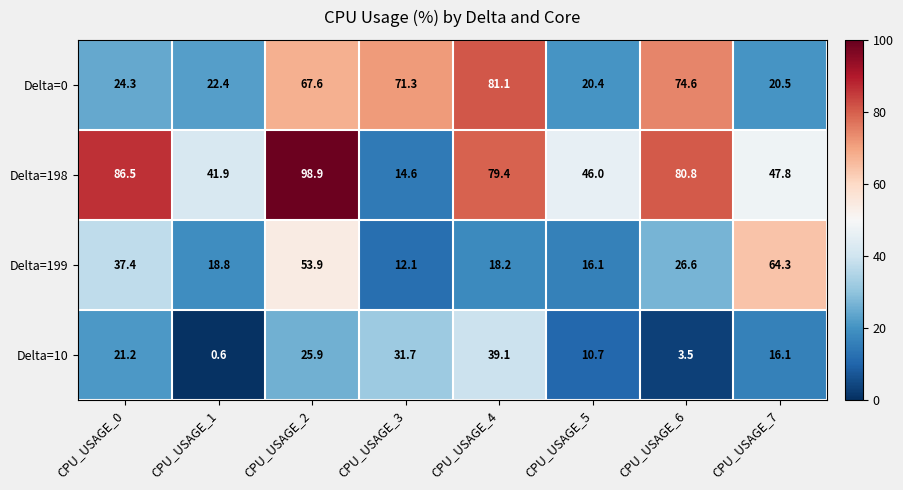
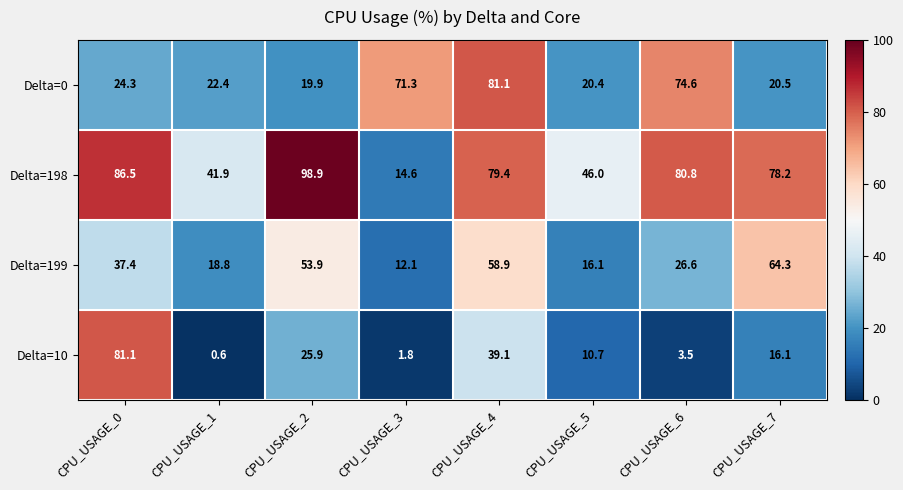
  {
    "Delta=0": {
      "CPU_USAGE_0": 24.3,
      "CPU_USAGE_1": 22.4,
-     "CPU_USAGE_2": 67.6,
+     "CPU_USAGE_2": 19.9,
      "CPU_USAGE_3": 71.3,
      "CPU_USAGE_4": 81.1,
      "CPU_USAGE_5": 20.4,
      "CPU_USAGE_6": 74.6,
      "CPU_USAGE_7": 20.5
    },
    "Delta=198": {
      "CPU_USAGE_0": 86.5,
      "CPU_USAGE_1": 41.9,
      "CPU_USAGE_2": 98.9,
      "CPU_USAGE_3": 14.6,
      "CPU_USAGE_4": 79.4,
      "CPU_USAGE_5": 46.0,
      "CPU_USAGE_6": 80.8,
-     "CPU_USAGE_7": 47.8
+     "CPU_USAGE_7": 78.2
    },
    "Delta=199": {
      "CPU_USAGE_0": 37.4,
      "CPU_USAGE_1": 18.8,
      "CPU_USAGE_2": 53.9,
      "CPU_USAGE_3": 12.1,
-     "CPU_USAGE_4": 18.2,
+     "CPU_USAGE_4": 58.9,
      "CPU_USAGE_5": 16.1,
      "CPU_USAGE_6": 26.6,
      "CPU_USAGE_7": 64.3
    },
    "Delta=10": {
-     "CPU_USAGE_0": 21.2,
+     "CPU_USAGE_0": 81.1,
      "CPU_USAGE_1": 0.6,
      "CPU_USAGE_2": 25.9,
-     "CPU_USAGE_3": 31.7,
+     "CPU_USAGE_3": 1.8,
      "CPU_USAGE_4": 39.1,
      "CPU_USAGE_5": 10.7,
      "CPU_USAGE_6": 3.5,
      "CPU_USAGE_7": 16.1
    }
  }
